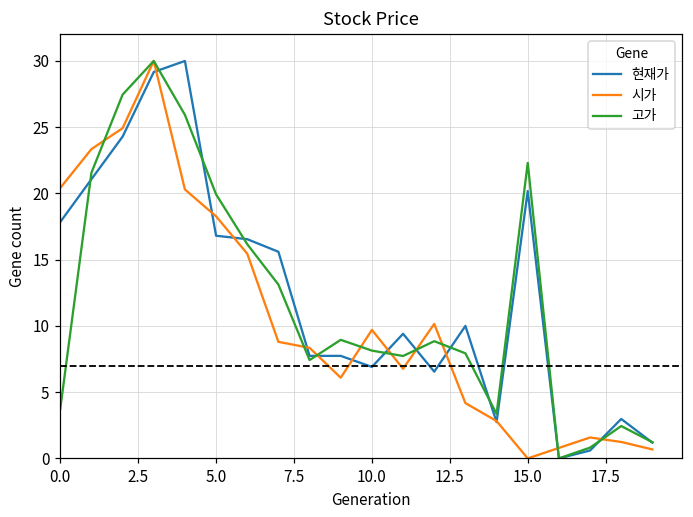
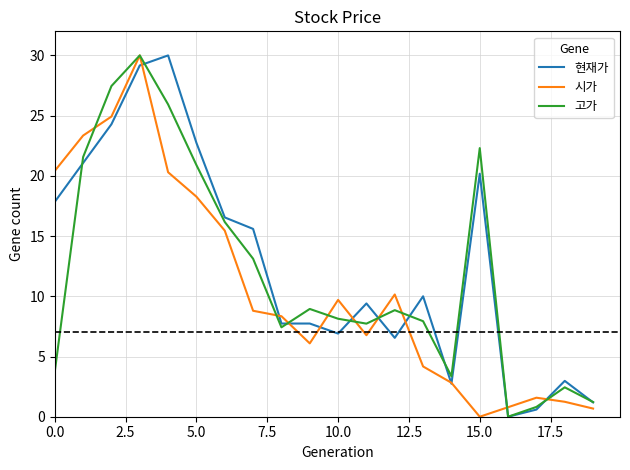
  {
    "현재가": {
      "0.0": 17.8,
-     "5.0": 16.8,
+     "5.0": 22.7,
      "10.0": 6.9,
      "15.0": 20.2
    },
    "시가": {
      "0.0": 20.4,
      "5.0": 18.3,
      "10.0": 9.7,
      "15.0": 0.0
    },
    "고가": {
      "0.0": 3.7,
-     "5.0": 19.9,
+     "5.0": 20.9,
      "10.0": 8.1,
      "15.0": 22.3
    }
  }
